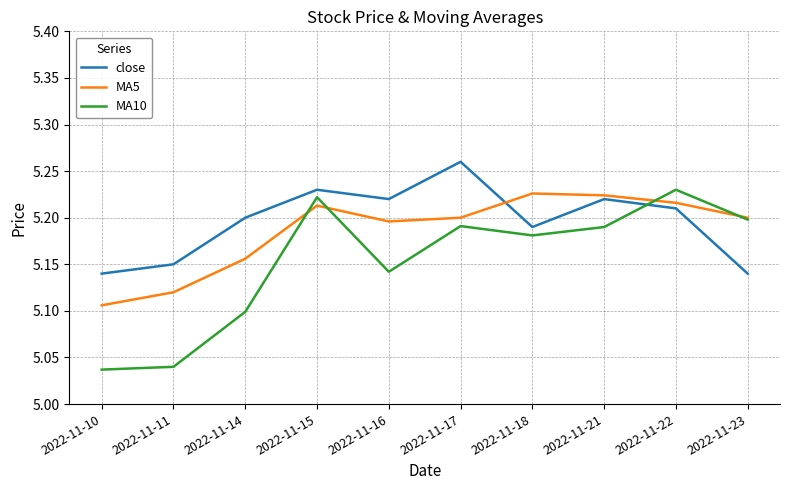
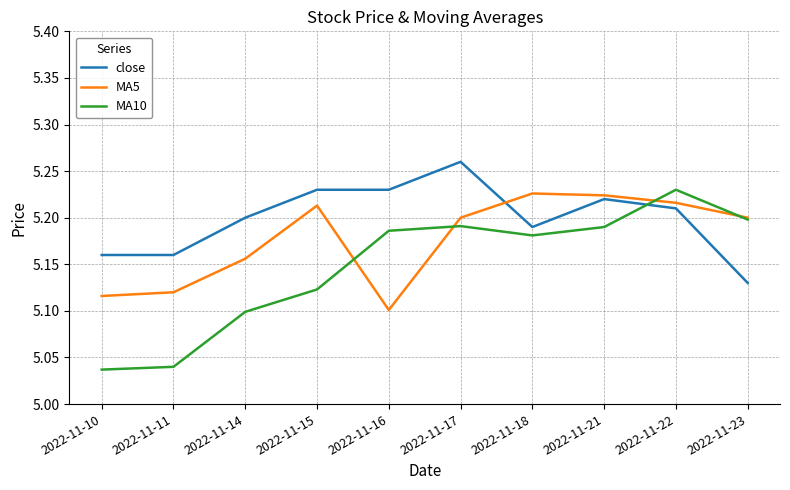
  {
    "close": {
-     "2022-11-10": 5.14,
-     "2022-11-11": 5.15,
+     "2022-11-10": 5.16,
+     "2022-11-11": 5.16,
      "2022-11-14": 5.20,
      "2022-11-15": 5.23,
-     "2022-11-16": 5.22,
+     "2022-11-16": 5.23,
      "2022-11-17": 5.26,
      "2022-11-18": 5.19,
      "2022-11-21": 5.22,
      "2022-11-22": 5.21,
-     "2022-11-23": 5.14
+     "2022-11-23": 5.13
    },
    "MA5": {
-     "2022-11-10": 5.11,
+     "2022-11-10": 5.12,
      "2022-11-11": 5.12,
      "2022-11-14": 5.16,
      "2022-11-15": 5.21,
-     "2022-11-16": 5.20,
+     "2022-11-16": 5.10,
      "2022-11-17": 5.20,
      "2022-11-18": 5.23,
      "2022-11-21": 5.22,
      "2022-11-22": 5.22
    },
    "MA10": {
      "2022-11-10": 5.04,
      "2022-11-11": 5.04,
      "2022-11-14": 5.10,
-     "2022-11-15": 5.22,
-     "2022-11-16": 5.14,
+     "2022-11-15": 5.12,
+     "2022-11-16": 5.19,
      "2022-11-17": 5.19,
      "2022-11-18": 5.18,
      "2022-11-21": 5.19,
      "2022-11-22": 5.23
    }
  }
